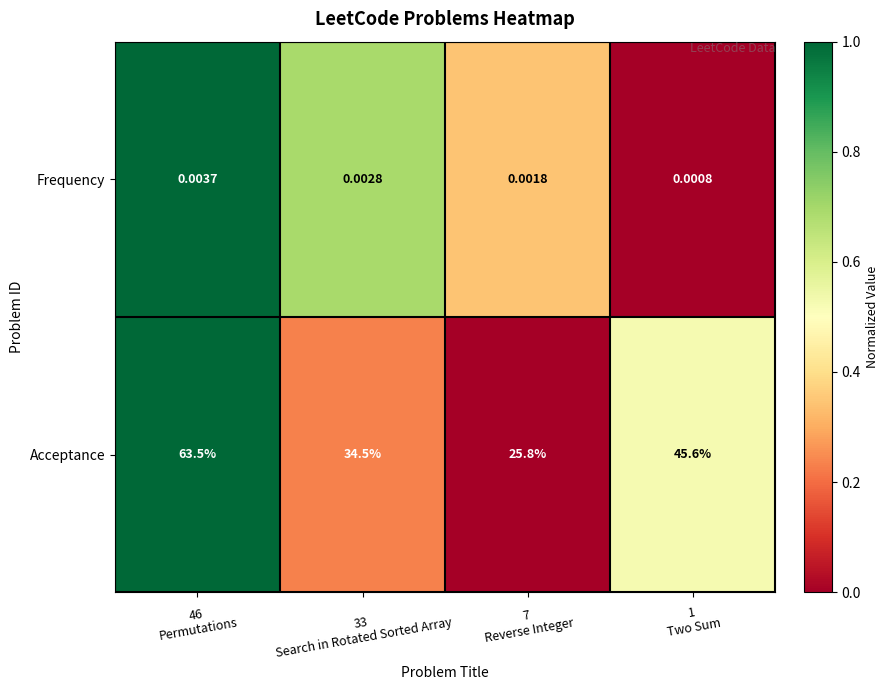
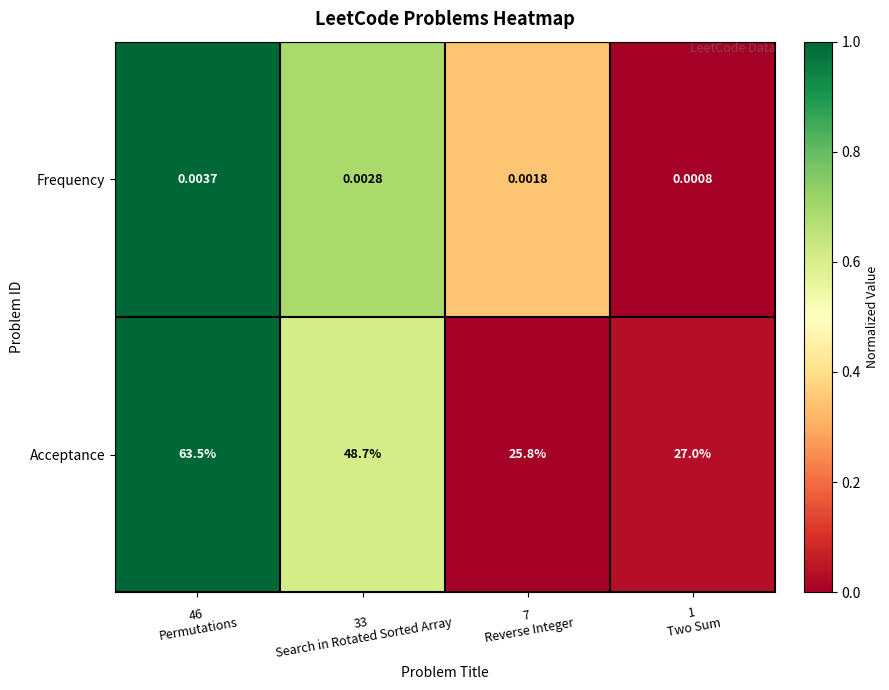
  {
    "Frequency": {
      "46 Permutations": "0.0037",
      "33 Search in Rotated Sorted Array": "0.0028",
      "7 Reverse Integer": "0.0018"
    },
    "Acceptance": {
      "46 Permutations": "63.5%",
-     "33 Search in Rotated Sorted Array": "34.5%",
+     "33 Search in Rotated Sorted Array": "48.7%",
      "7 Reverse Integer": "25.8%",
-     "1 Two Sum": "45.6%"
+     "1 Two Sum": "27.0%"
    }
  }
